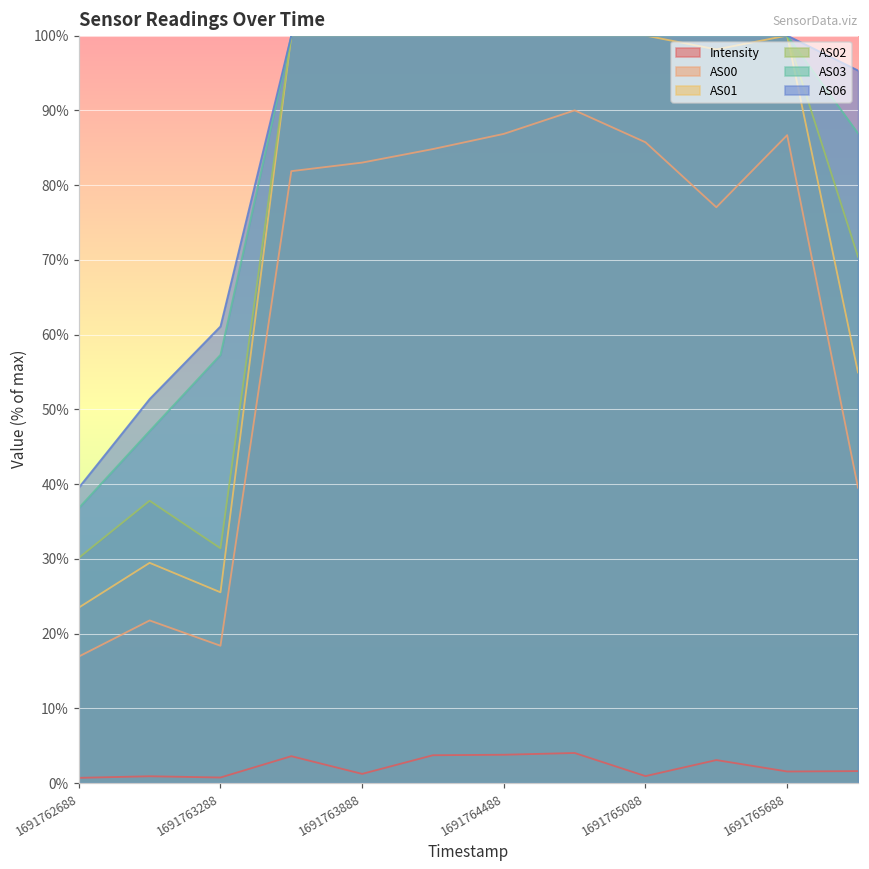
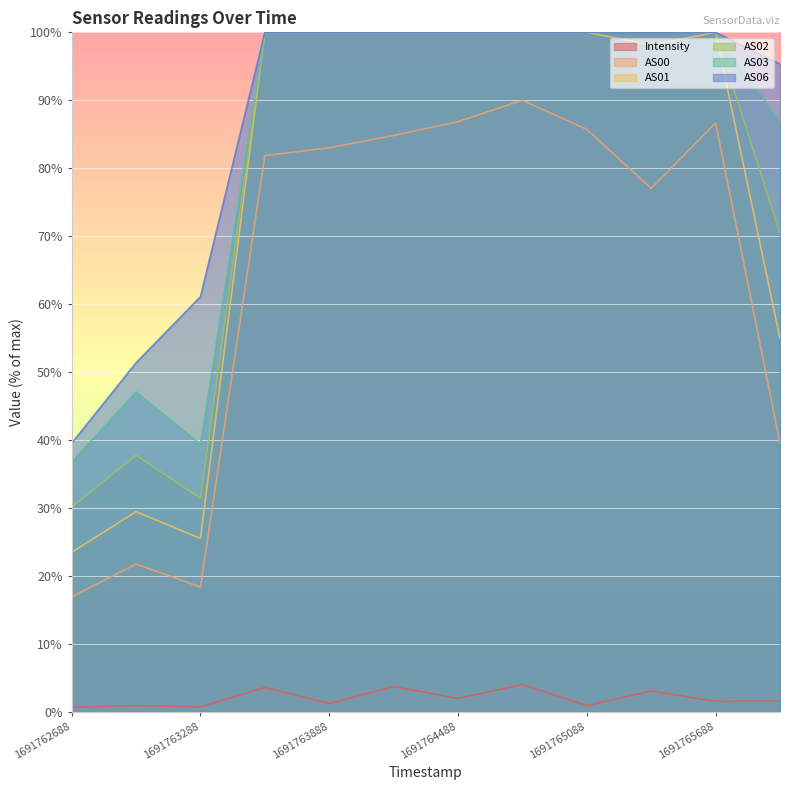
  {
    "Intensity": {
      "1691762688": "1%",
      "1691763288": "1%",
      "1691763888": "1%",
-     "1691764488": "4%",
+     "1691764488": "2%",
      "1691765088": "1%",
      "1691765688": "2%"
    },
    "AS02": {
      "1691762688": "30%",
      "1691763288": "31%"
    },
    "AS03": {
      "1691762688": "37%",
-     "1691763288": "57%"
+     "1691763288": "39%"
    },
    "AS06": {
      "1691762688": "40%",
      "1691763288": "61%"
    }
  }
